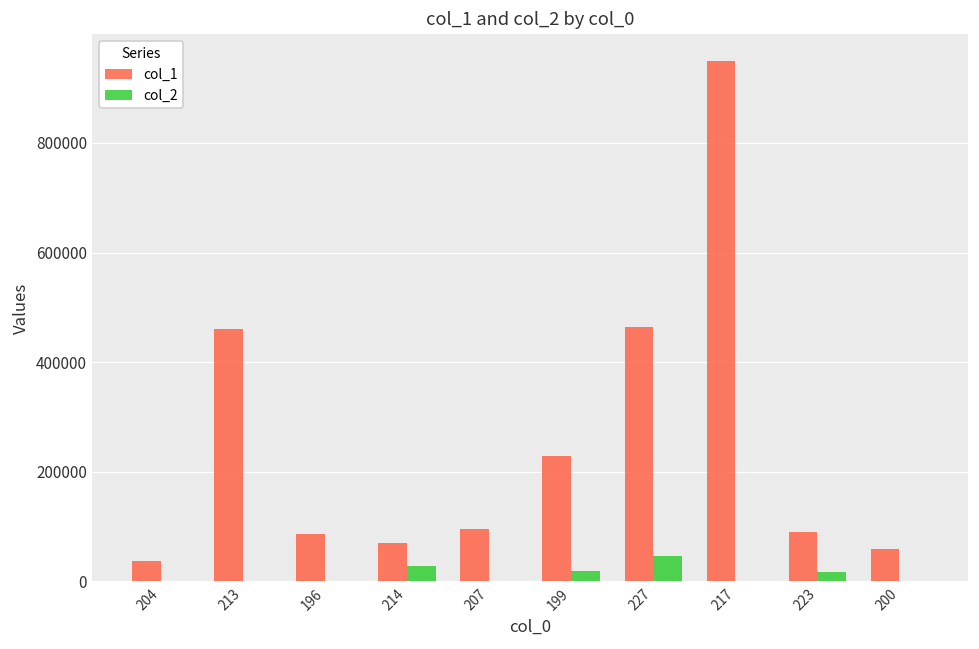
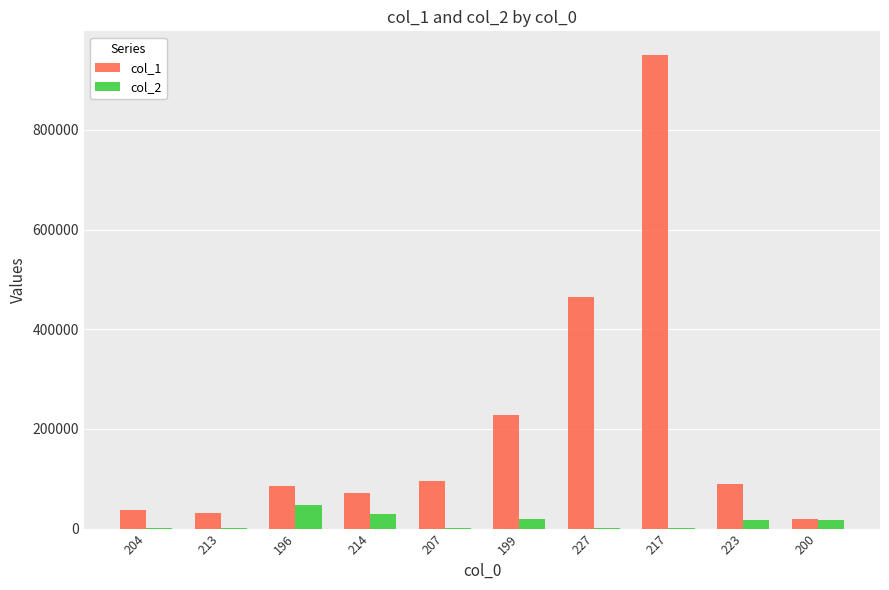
  {
    "col_1": {
      "204": 40000,
-     "213": 460000,
+     "213": 30000,
      "196": 90000,
      "214": 70000,
      "207": 100000,
      "199": 230000,
      "227": 460000,
      "217": 950000,
      "223": 90000,
-     "200": 60000
+     "200": 20000
    },
    "col_2": {
-     "196": 0,
+     "196": 50000,
      "214": 30000,
      "199": 20000,
-     "227": 50000,
+     "227": 0,
      "223": 20000,
-     "200": 0
+     "200": 20000
    }
  }
